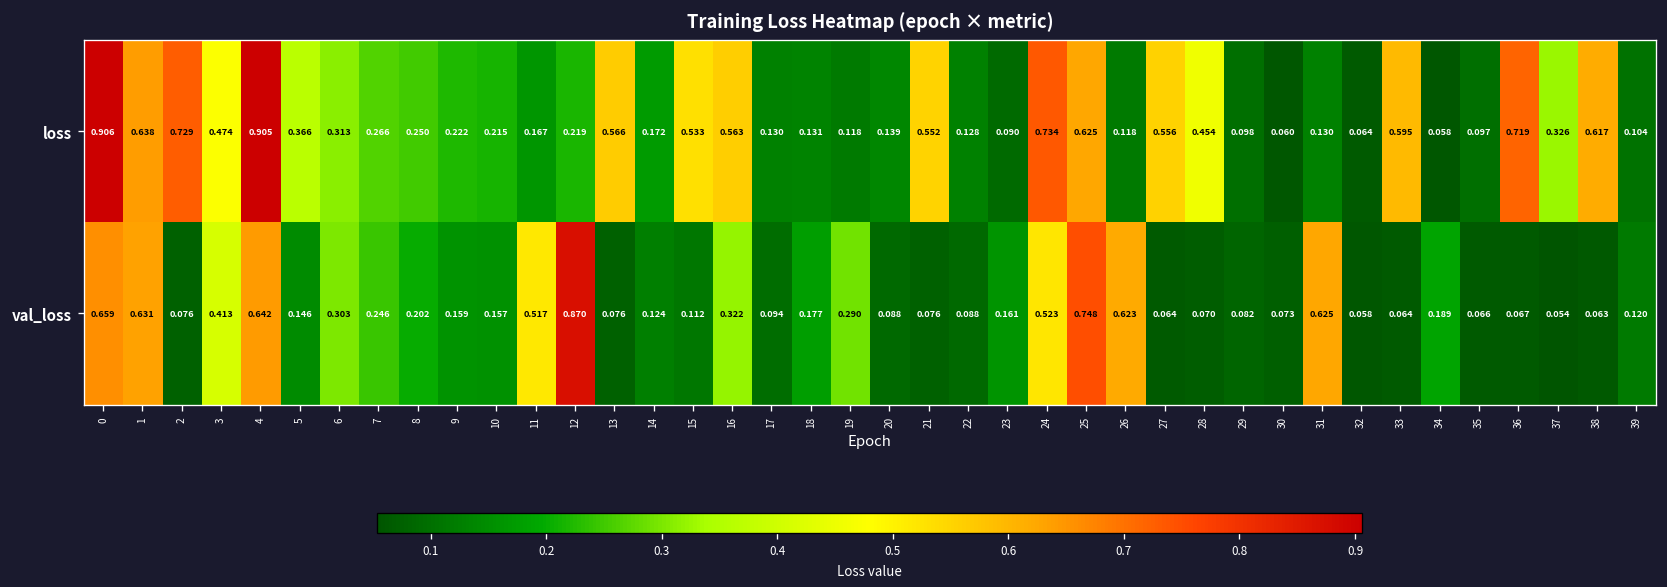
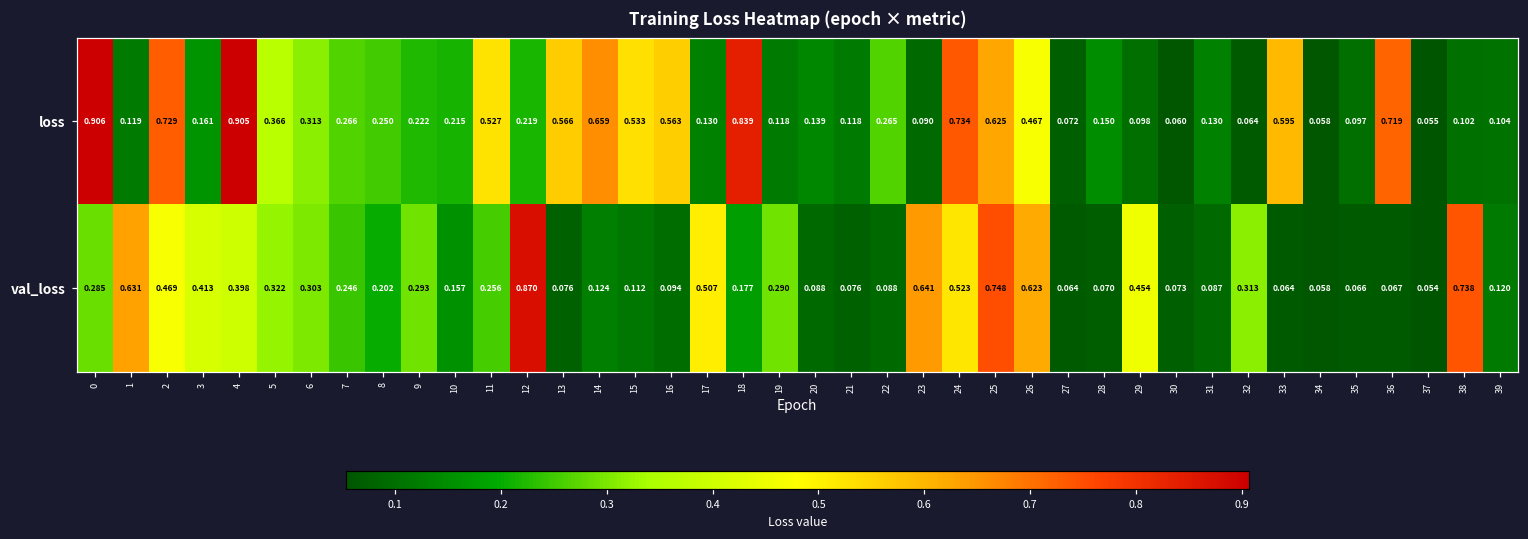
  {
    "loss": {
      "0": 0.906,
-     "1": 0.638,
+     "1": 0.119,
      "2": 0.729,
-     "3": 0.474,
+     "3": 0.161,
      "4": 0.905,
      "5": 0.366,
      "6": 0.313,
      "7": 0.266,
      "8": 0.250,
      "9": 0.222,
      "10": 0.215,
-     "11": 0.167,
+     "11": 0.527,
      "12": 0.219,
      "13": 0.566,
-     "14": 0.172,
+     "14": 0.659,
      "15": 0.533,
      "16": 0.563,
      "17": 0.130,
-     "18": 0.131,
+     "18": 0.839,
      "19": 0.118,
      "20": 0.139,
-     "21": 0.552,
-     "22": 0.128,
+     "21": 0.118,
+     "22": 0.265,
      "23": 0.090,
      "24": 0.734,
      "25": 0.625,
-     "26": 0.118,
-     "27": 0.556,
-     "28": 0.454,
+     "26": 0.467,
+     "27": 0.072,
+     "28": 0.150,
      "29": 0.098,
      "30": 0.060,
      "31": 0.130,
      "32": 0.064,
      "33": 0.595,
      "34": 0.058,
      "35": 0.097,
      "36": 0.719,
-     "37": 0.326,
-     "38": 0.617,
+     "37": 0.055,
+     "38": 0.102,
      "39": 0.104
    },
    "val_loss": {
-     "0": 0.659,
+     "0": 0.285,
      "1": 0.631,
-     "2": 0.076,
+     "2": 0.469,
      "3": 0.413,
-     "4": 0.642,
-     "5": 0.146,
+     "4": 0.398,
+     "5": 0.322,
      "6": 0.303,
      "7": 0.246,
      "8": 0.202,
-     "9": 0.159,
+     "9": 0.293,
      "10": 0.157,
-     "11": 0.517,
+     "11": 0.256,
      "12": 0.870,
      "13": 0.076,
      "14": 0.124,
      "15": 0.112,
-     "16": 0.322,
-     "17": 0.094,
+     "16": 0.094,
+     "17": 0.507,
      "18": 0.177,
      "19": 0.290,
      "20": 0.088,
      "21": 0.076,
      "22": 0.088,
-     "23": 0.161,
+     "23": 0.641,
      "24": 0.523,
      "25": 0.748,
      "26": 0.623,
      "27": 0.064,
      "28": 0.070,
-     "29": 0.082,
+     "29": 0.454,
      "30": 0.073,
-     "31": 0.625,
-     "32": 0.058,
+     "31": 0.087,
+     "32": 0.313,
      "33": 0.064,
-     "34": 0.189,
+     "34": 0.058,
      "35": 0.066,
      "36": 0.067,
      "37": 0.054,
-     "38": 0.063,
+     "38": 0.738,
      "39": 0.120
    }
  }
